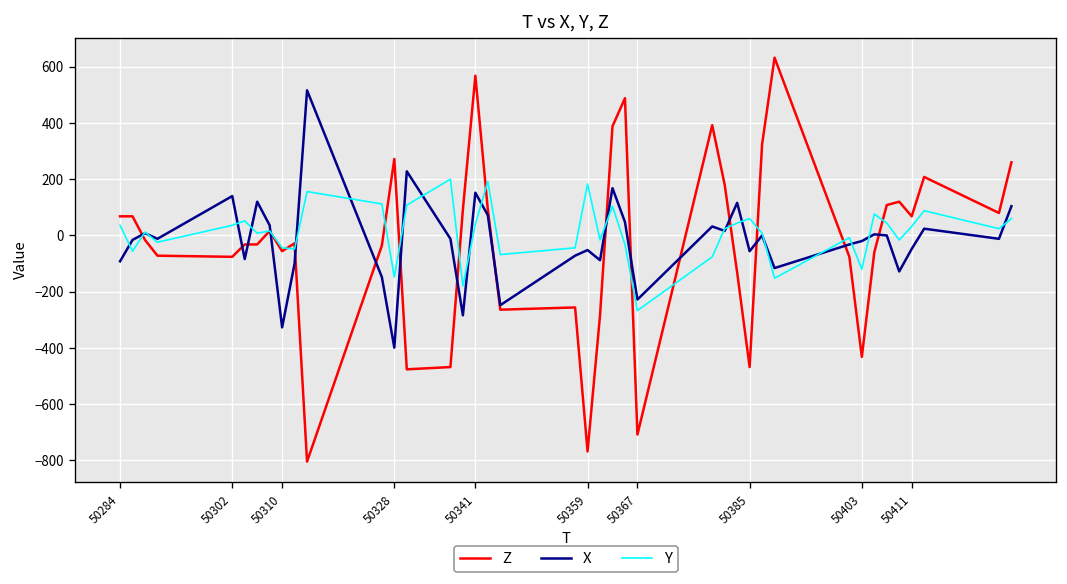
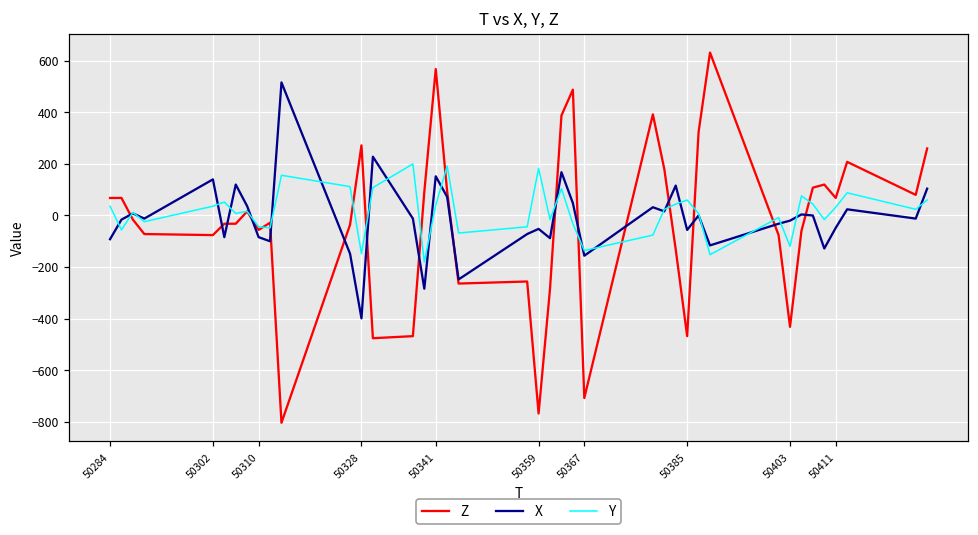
  {
    "Z": {
      "50284": 70,
      "50302": -80,
      "50310": -60,
      "50328": 270,
      "50341": 570,
      "50359": -770,
      "50367": -710,
      "50385": -470,
      "50403": -430,
      "50411": 70
    },
    "X": {
      "50284": -90,
      "50302": 140,
-     "50310": -330,
+     "50310": -80,
      "50328": -400,
      "50341": 150,
      "50359": -50,
-     "50367": -230,
+     "50367": -160,
      "50385": -60,
      "50403": -20,
      "50411": -50
    },
    "Y": {
      "50284": 40,
      "50302": 40,
      "50310": -40,
      "50328": -150,
      "50341": 40,
      "50359": 180,
-     "50367": -270,
+     "50367": -140,
      "50385": 60,
      "50403": -120,
      "50411": 30
    }
  }
